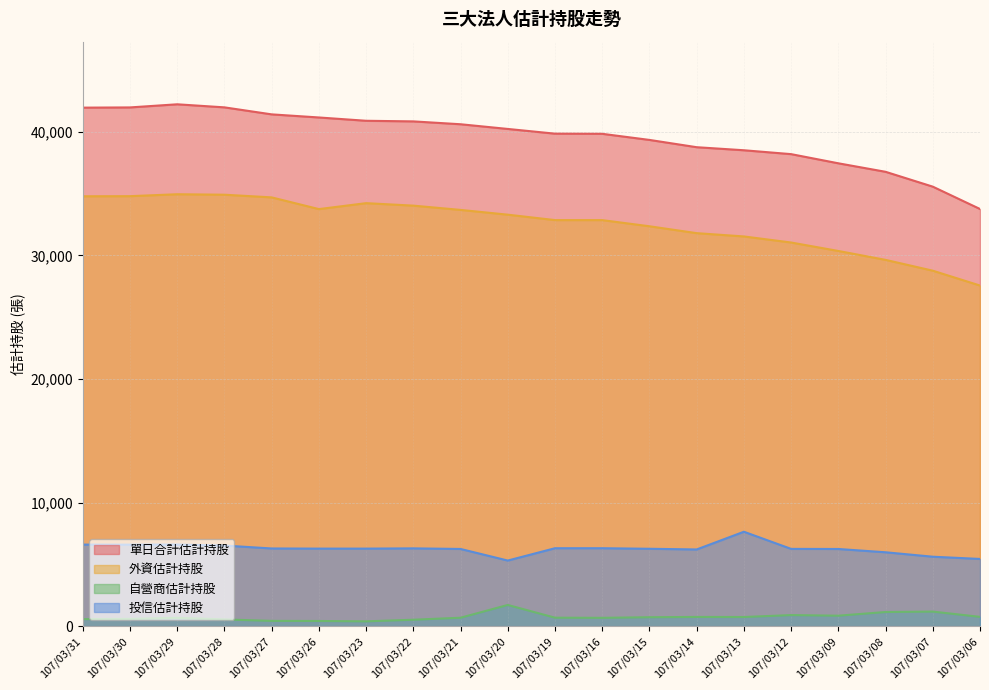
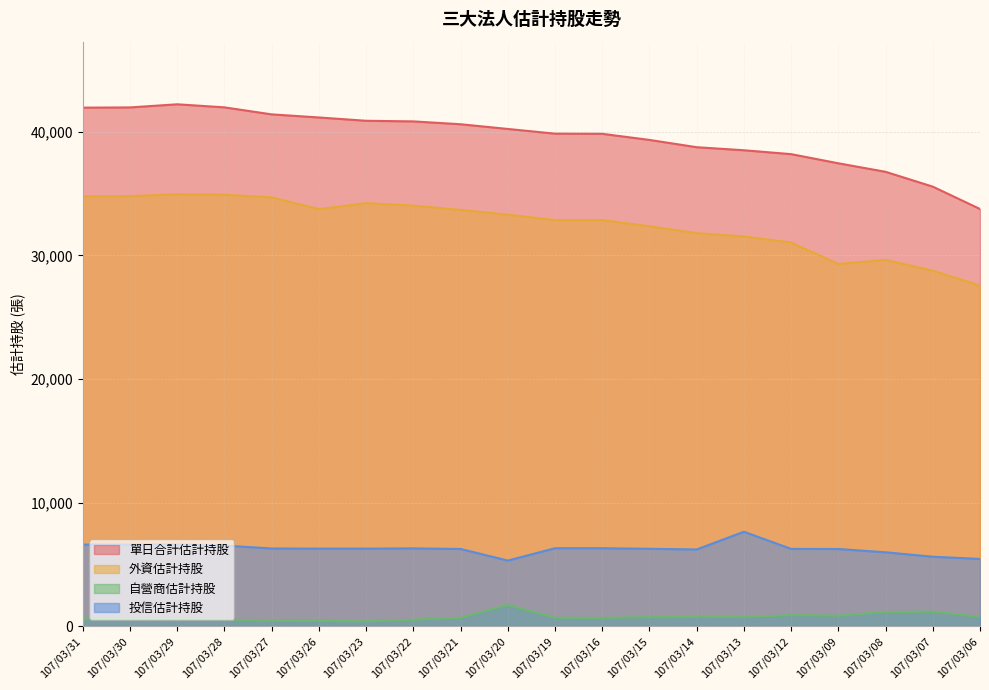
  {
    "單日合計估計持股": {
      "107/03/31": "41,900",
      "107/03/30": "42,000",
      "107/03/29": "42,200",
      "107/03/28": "42,000",
      "107/03/27": "41,400",
      "107/03/26": "41,200",
      "107/03/23": "40,900",
      "107/03/22": "40,800",
      "107/03/21": "40,600",
      "107/03/20": "40,200",
      "107/03/19": "39,800",
      "107/03/16": "39,800",
      "107/03/15": "39,300",
      "107/03/14": "38,700",
      "107/03/13": "38,500",
      "107/03/12": "38,200",
      "107/03/09": "37,400",
      "107/03/08": "36,800",
      "107/03/07": "35,600",
      "107/03/06": "33,700"
    },
    "外資估計持股": {
      "107/03/31": "34,800",
      "107/03/30": "34,800",
      "107/03/29": "34,900",
      "107/03/28": "34,900",
      "107/03/27": "34,700",
      "107/03/26": "33,700",
      "107/03/23": "34,200",
      "107/03/22": "34,000",
      "107/03/21": "33,700",
      "107/03/20": "33,300",
      "107/03/19": "32,800",
      "107/03/16": "32,800",
      "107/03/15": "32,400",
      "107/03/14": "31,800",
      "107/03/13": "31,500",
      "107/03/12": "31,000",
-     "107/03/09": "30,400",
+     "107/03/09": "29,300",
      "107/03/08": "29,600",
      "107/03/07": "28,800",
      "107/03/06": "27,600"
    },
    "自營商估計持股": {
      "107/03/31": "600",
      "107/03/27": "400",
      "107/03/26": "400",
      "107/03/23": "400",
      "107/03/22": "500",
      "107/03/21": "700",
      "107/03/20": "1,700",
      "107/03/19": "700",
      "107/03/16": "700",
      "107/03/15": "700",
      "107/03/14": "700",
      "107/03/13": "700",
      "107/03/12": "900",
      "107/03/09": "800",
      "107/03/08": "1,100",
      "107/03/07": "1,200",
      "107/03/06": "800"
    },
    "投信估計持股": {
      "107/03/31": "6,600",
      "107/03/27": "6,300",
      "107/03/26": "6,300",
      "107/03/23": "6,300",
      "107/03/22": "6,300",
      "107/03/21": "6,200",
      "107/03/20": "5,300",
      "107/03/19": "6,300",
      "107/03/16": "6,300",
      "107/03/15": "6,300",
      "107/03/14": "6,200",
      "107/03/13": "7,600",
      "107/03/12": "6,300",
      "107/03/09": "6,200",
      "107/03/08": "6,000",
      "107/03/07": "5,600",
      "107/03/06": "5,400"
    }
  }
